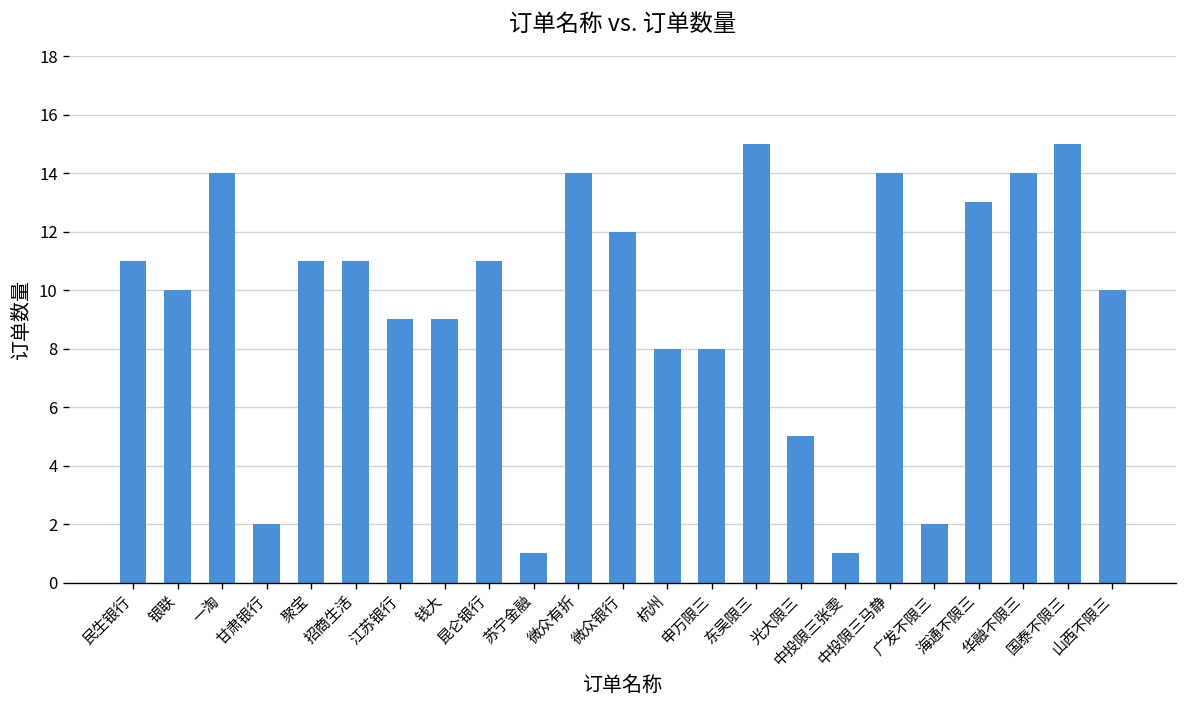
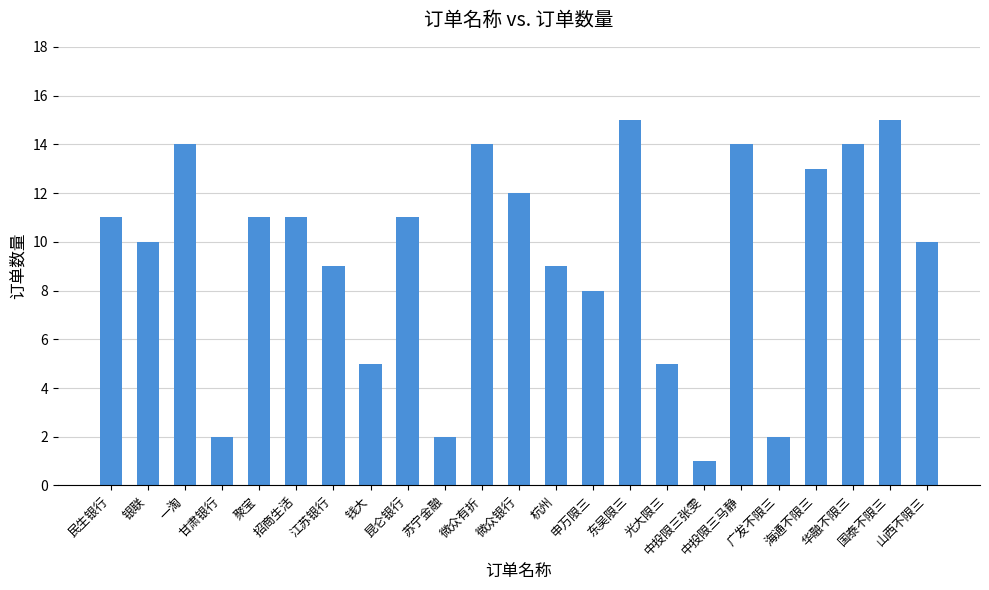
  {
    "民生银行": 11,
    "银联": 10,
    "一淘": 14,
    "甘肃银行": 2,
    "聚宝": 11,
    "招商生活": 11,
    "江苏银行": 9,
-   "钱大": 9,
+   "钱大": 5,
    "昆仑银行": 11,
-   "苏宁金融": 1,
+   "苏宁金融": 2,
    "微众有折": 14,
    "微众银行": 12,
-   "杭州": 8,
+   "杭州": 9,
    "申万限三": 8,
    "东吴限三": 15,
    "光大限三": 5,
    "中投限三张雯": 1,
    "中投限三马静": 14,
    "广发不限三": 2,
    "海通不限三": 13,
    "华融不限三": 14,
    "国泰不限三": 15,
    "山西不限三": 10
  }
